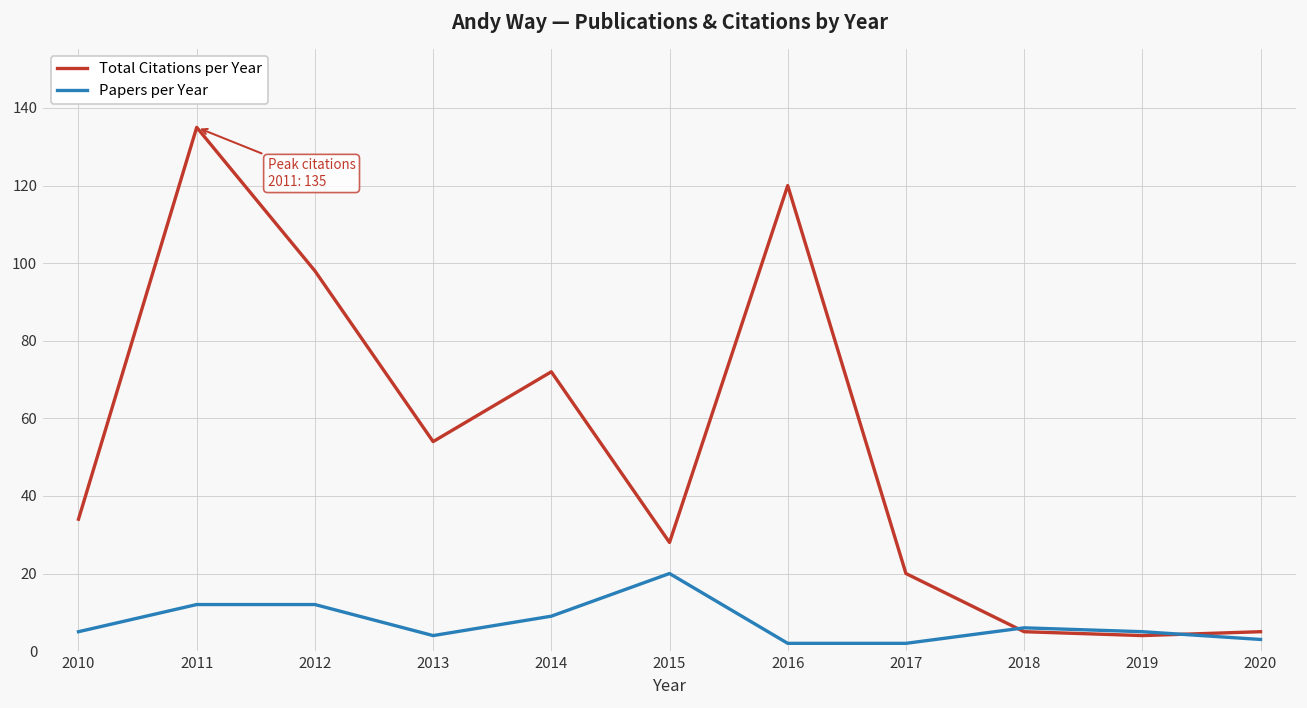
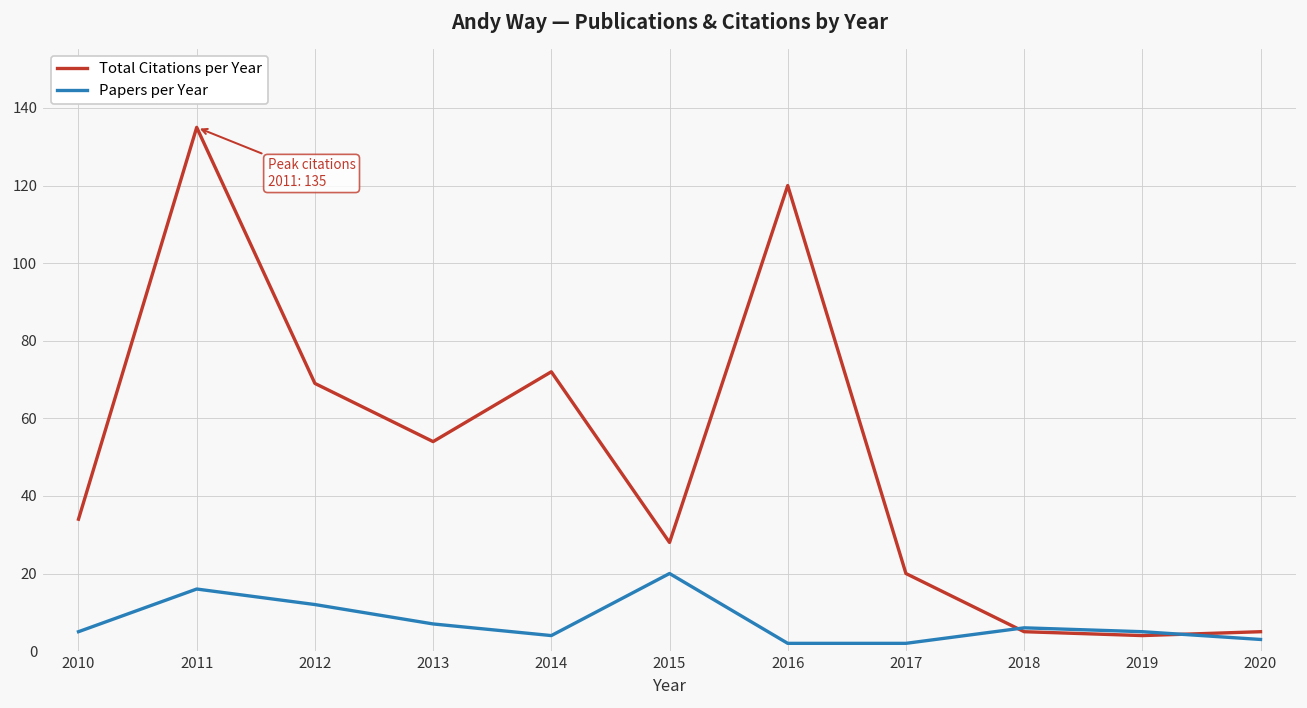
  {
    "Total Citations per Year": {
      "2010": 34,
-     "2012": 98,
+     "2012": 69,
      "2013": 54,
      "2014": 72,
      "2015": 28,
      "2016": 120,
      "2017": 20,
      "2018": 5,
      "2019": 4,
      "2020": 5
    },
    "Papers per Year": {
      "2010": 5,
-     "2011": 12,
+     "2011": 16,
      "2012": 12,
-     "2013": 4,
-     "2014": 9,
+     "2013": 7,
+     "2014": 4,
      "2015": 20,
      "2016": 2,
      "2017": 2,
      "2018": 6,
      "2019": 5,
      "2020": 3
    }
  }
